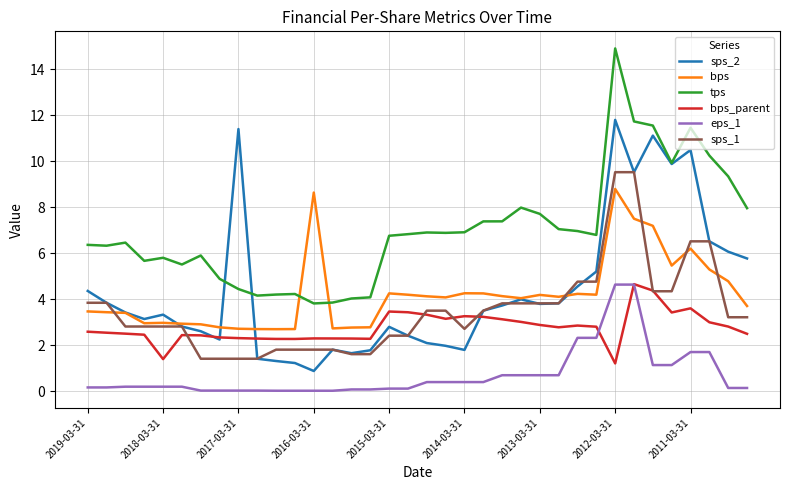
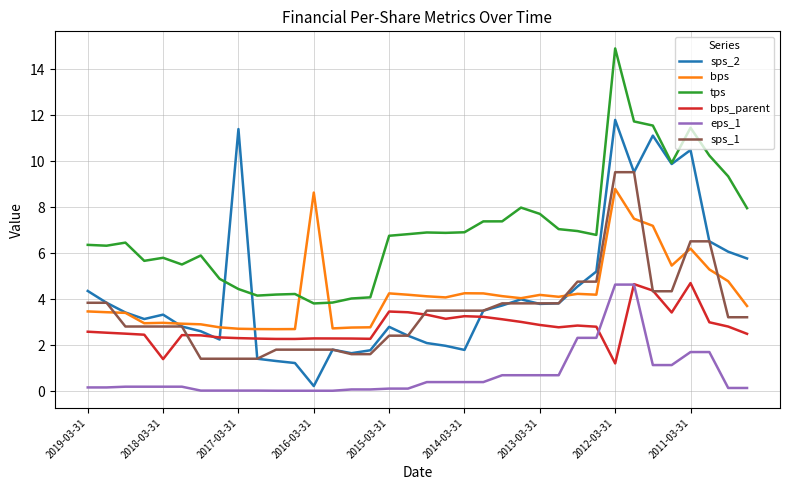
  {
    "sps_2": {
      "2019-03-31": 4.4,
      "2018-03-31": 3.3,
      "2017-03-31": 11.4,
-     "2016-03-31": 0.9,
+     "2016-03-31": 0.2,
      "2015-03-31": 2.8,
      "2014-03-31": 1.8,
      "2012-03-31": 11.8,
      "2011-03-31": 10.5
    },
    "bps": {
      "2019-03-31": 3.5,
      "2018-03-31": 3.0,
      "2017-03-31": 2.7,
      "2016-03-31": 8.6,
      "2015-03-31": 4.2,
      "2014-03-31": 4.3,
      "2013-03-31": 4.2,
      "2012-03-31": 8.8,
      "2011-03-31": 6.2
    },
    "tps": {
      "2019-03-31": 6.4,
      "2018-03-31": 5.8,
      "2017-03-31": 4.4,
      "2016-03-31": 3.8,
      "2015-03-31": 6.8,
      "2014-03-31": 6.9,
      "2013-03-31": 7.7,
      "2012-03-31": 14.9
    },
    "bps_parent": {
      "2019-03-31": 2.6,
      "2018-03-31": 1.4,
      "2017-03-31": 2.3,
      "2016-03-31": 2.3,
      "2015-03-31": 3.5,
      "2014-03-31": 3.3,
      "2013-03-31": 2.9,
      "2012-03-31": 1.2,
-     "2011-03-31": 3.6
+     "2011-03-31": 4.7
    },
    "eps_1": {
      "2019-03-31": 0.2,
      "2018-03-31": 0.2,
      "2017-03-31": 0.0,
      "2016-03-31": 0.0,
      "2015-03-31": 0.1,
      "2014-03-31": 0.4,
      "2013-03-31": 0.7,
      "2012-03-31": 4.6,
      "2011-03-31": 1.7
    },
    "sps_1": {
      "2019-03-31": 3.8,
      "2018-03-31": 2.8,
      "2017-03-31": 1.4,
      "2016-03-31": 1.8,
      "2015-03-31": 2.4,
-     "2014-03-31": 2.7,
+     "2014-03-31": 3.5,
      "2012-03-31": 9.5,
      "2011-03-31": 6.5
    }
  }
